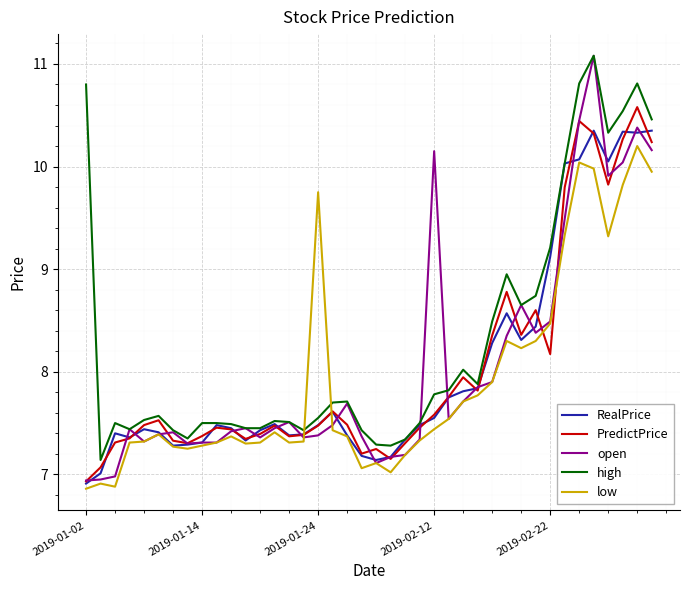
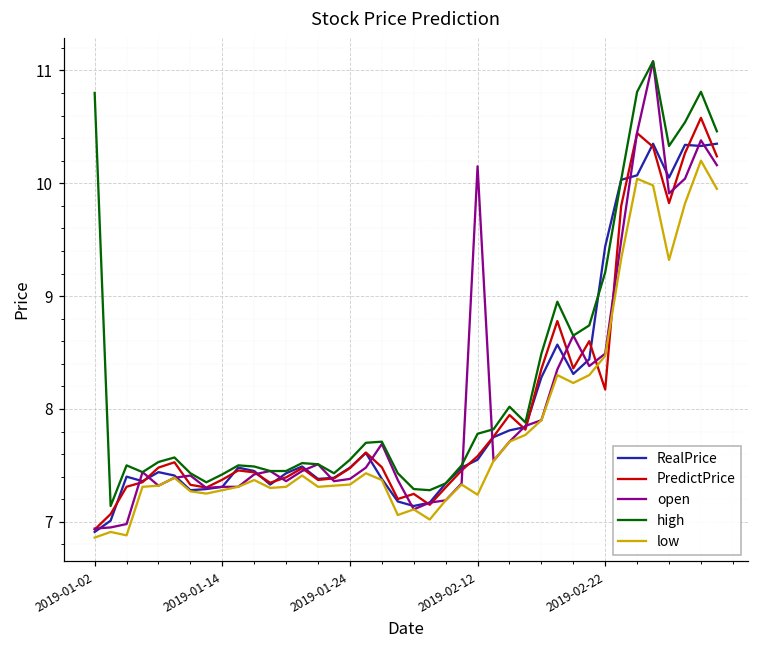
  {
    "RealPrice": {
      "2019-02-12": 7.55,
-     "2019-02-22": 9.12
+     "2019-02-22": 9.44
    },
    "PredictPrice": {
      "2019-01-14": 7.37,
      "2019-02-12": 7.58,
      "2019-02-22": 8.17
    },
    "open": {
      "2019-01-24": 7.38,
      "2019-02-12": 10.15
    },
    "high": {
      "2019-01-02": 10.80,
-     "2019-01-14": 7.50,
+     "2019-01-14": 7.42,
      "2019-01-24": 7.55,
      "2019-02-12": 7.78,
      "2019-02-22": 9.21
    },
    "low": {
      "2019-01-02": 6.86,
      "2019-01-14": 7.28,
-     "2019-01-24": 9.75,
-     "2019-02-12": 7.44
+     "2019-01-24": 7.33,
+     "2019-02-12": 7.24
    }
  }
